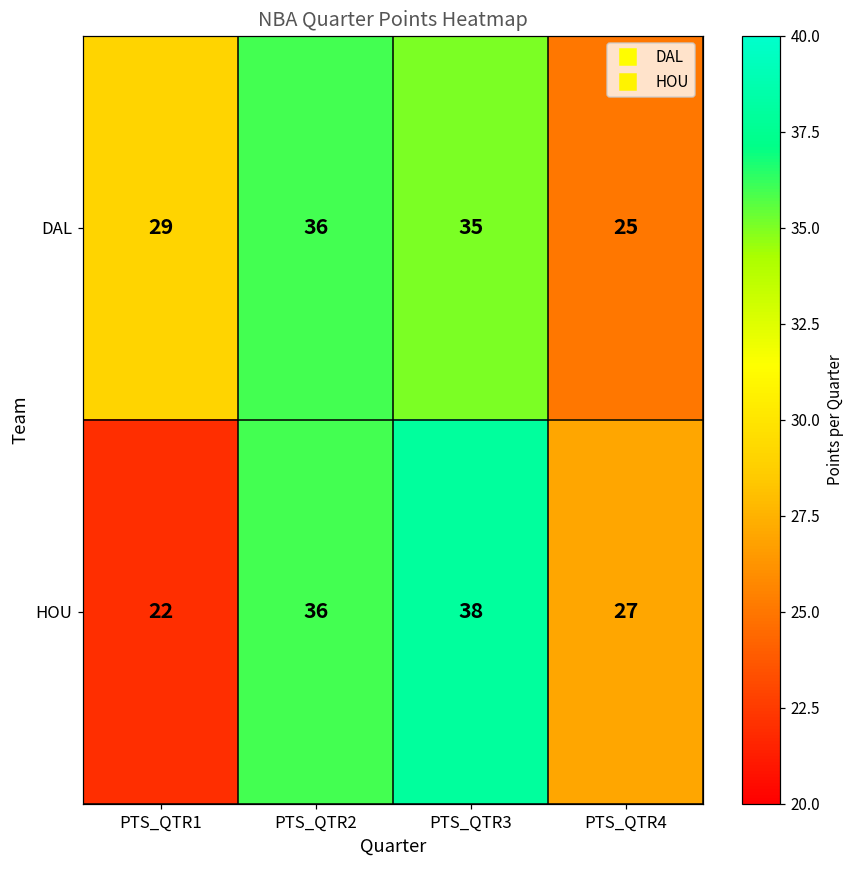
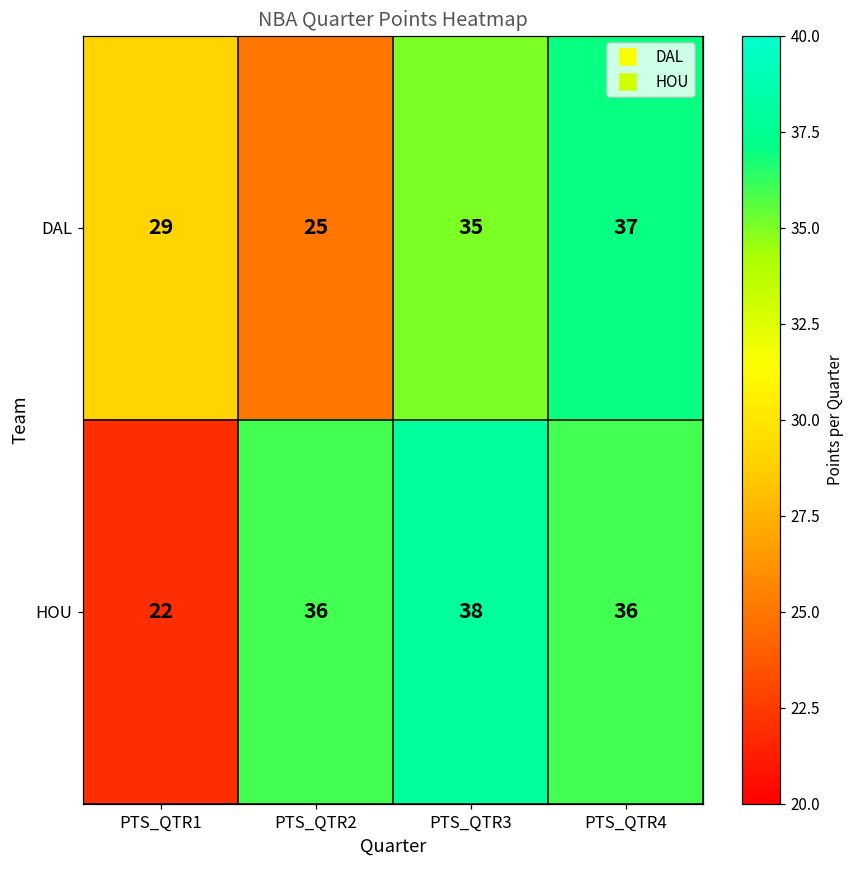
  {
    "DAL": {
      "PTS_QTR1": 29,
-     "PTS_QTR2": 36,
+     "PTS_QTR2": 25,
      "PTS_QTR3": 35,
-     "PTS_QTR4": 25
+     "PTS_QTR4": 37
    },
    "HOU": {
      "PTS_QTR1": 22,
      "PTS_QTR2": 36,
      "PTS_QTR3": 38,
-     "PTS_QTR4": 27
+     "PTS_QTR4": 36
    }
  }
